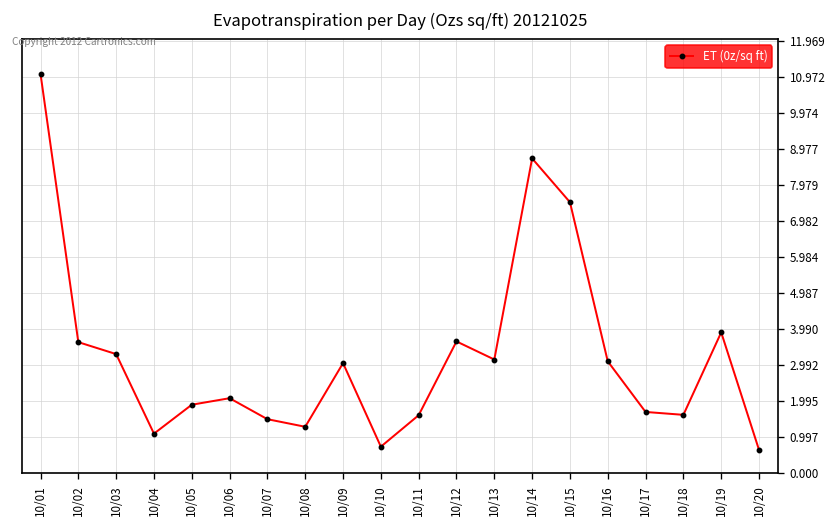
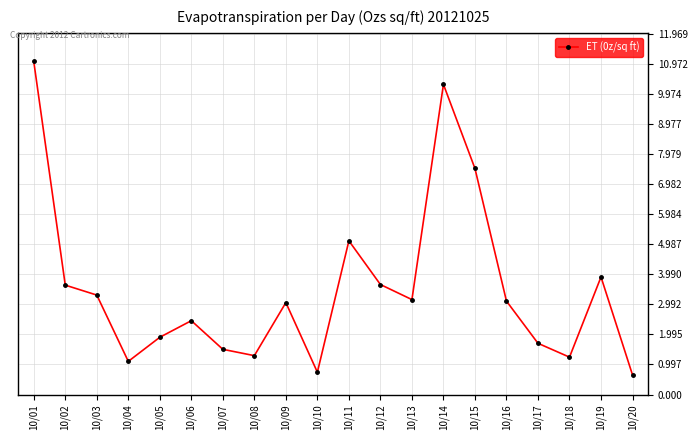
  {
    "10/01": 11.1,
    "10/02": 3.6,
    "10/03": 3.3,
    "10/04": 1.1,
    "10/05": 1.9,
-   "10/06": 2.1,
+   "10/06": 2.5,
    "10/07": 1.5,
    "10/08": 1.3,
    "10/09": 3.1,
    "10/10": 0.7,
-   "10/11": 1.6,
+   "10/11": 5.1,
    "10/12": 3.7,
    "10/13": 3.2,
-   "10/14": 8.7,
+   "10/14": 10.3,
    "10/15": 7.5,
    "10/16": 3.1,
    "10/17": 1.7,
-   "10/18": 1.6,
+   "10/18": 1.2,
    "10/19": 3.9,
    "10/20": 0.7
  }
